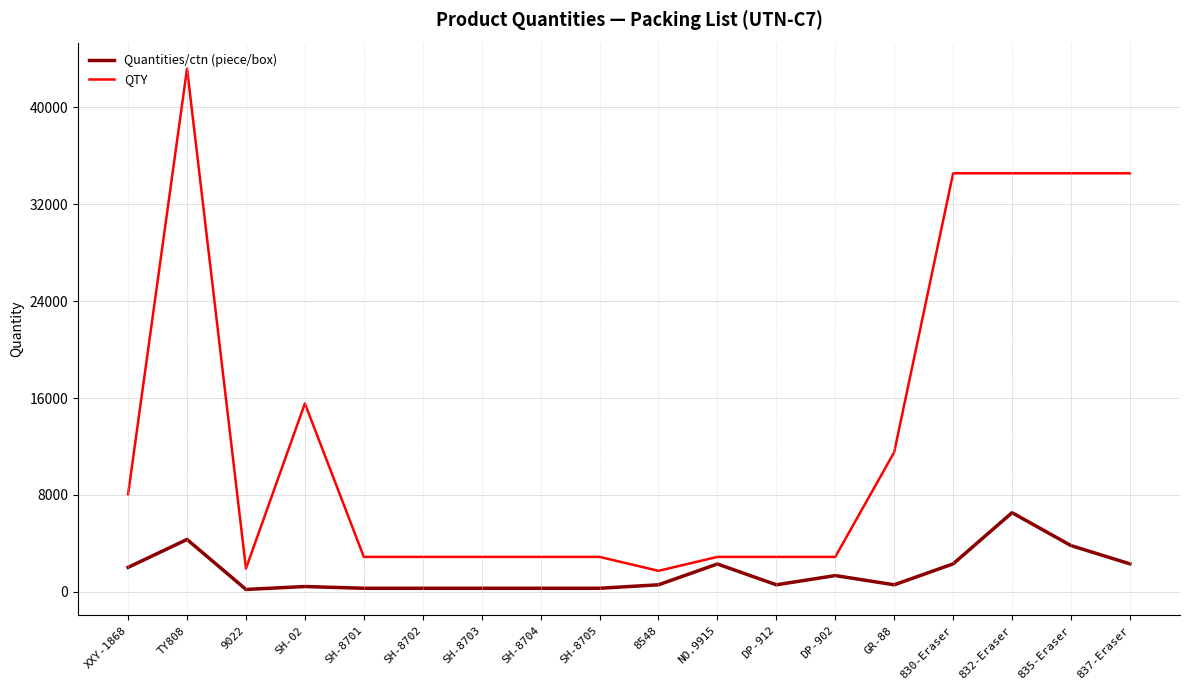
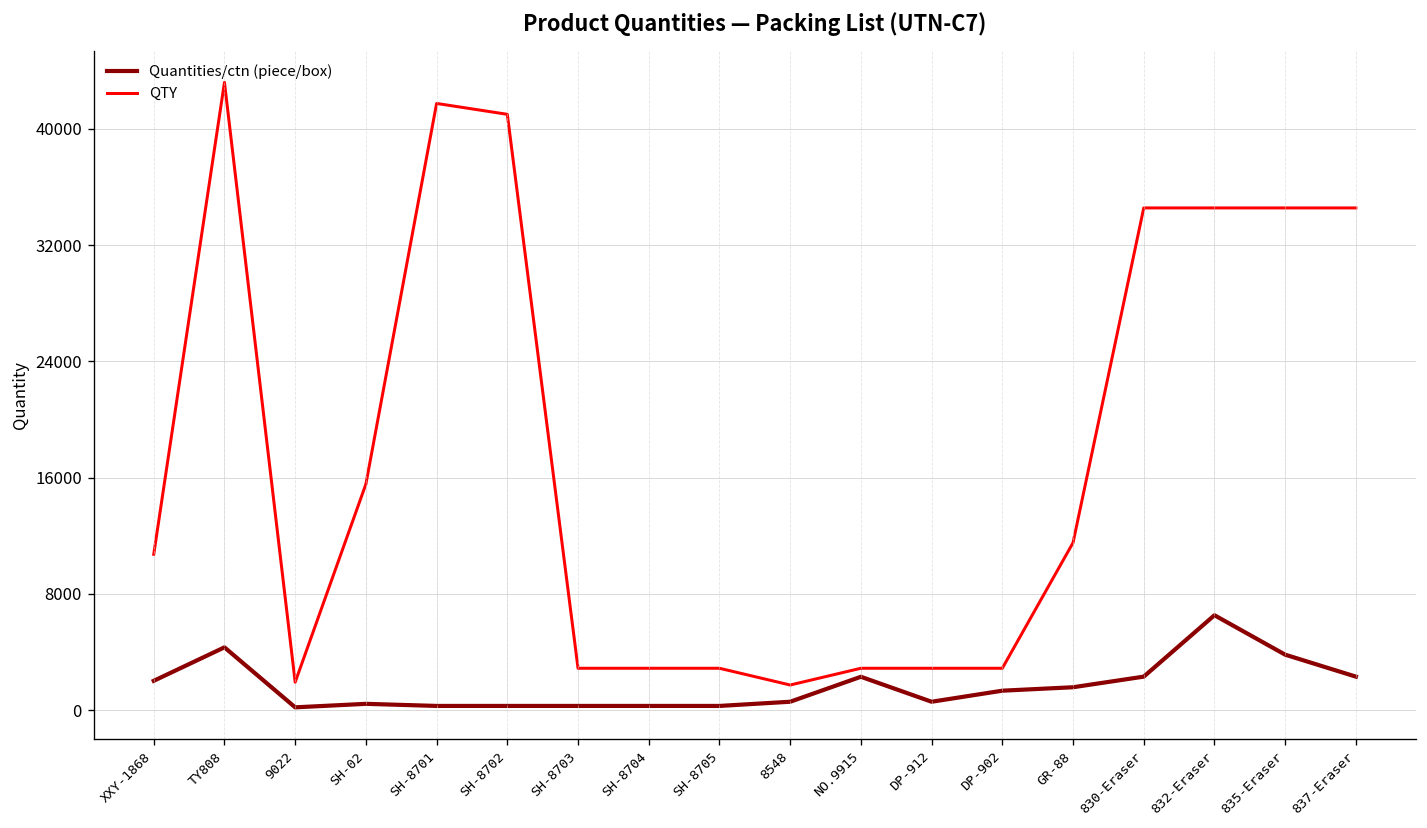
  {
    "Quantities/ctn (piece/box)": {
-     "GR-88": 600
+     "GR-88": 1600
    },
    "QTY": {
-     "XXY-1868": 8100,
-     "SH-8701": 2900,
-     "SH-8702": 2900
+     "XXY-1868": 10700,
+     "SH-8701": 41800,
+     "SH-8702": 41000
    }
  }
